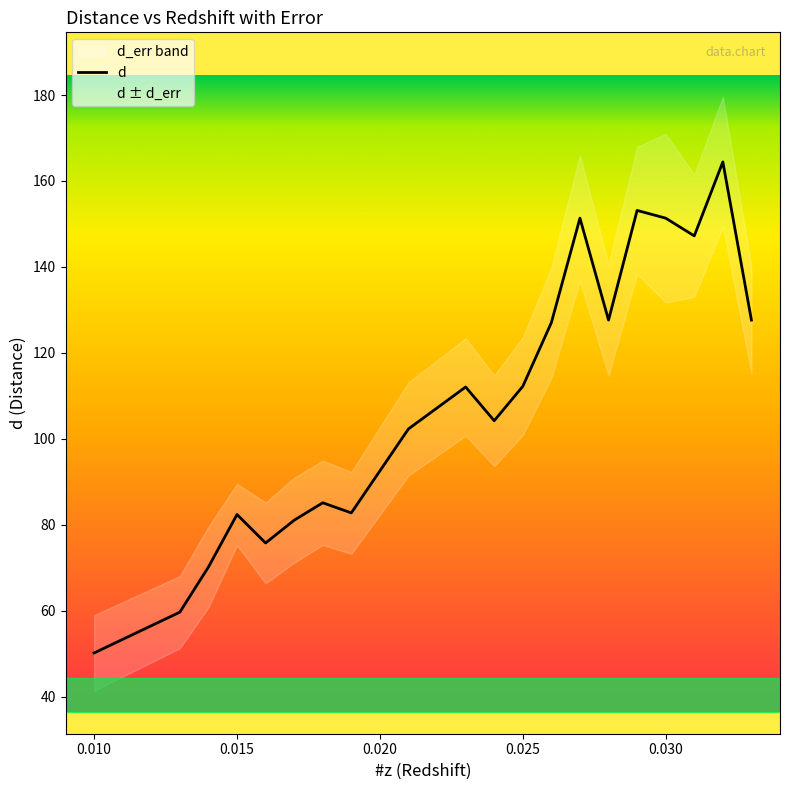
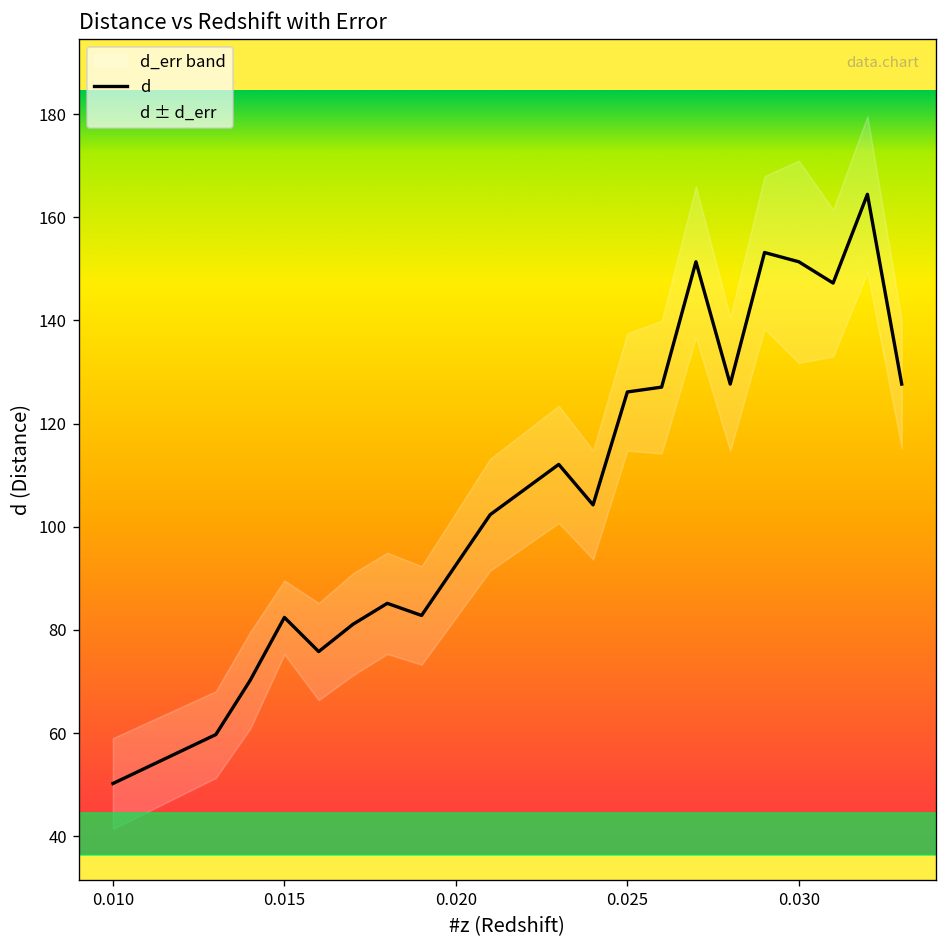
  {
    "d": {
      "0.010": 50,
      "0.015": 82,
-     "0.025": 112,
+     "0.025": 126,
      "0.030": 151
    }
  }
